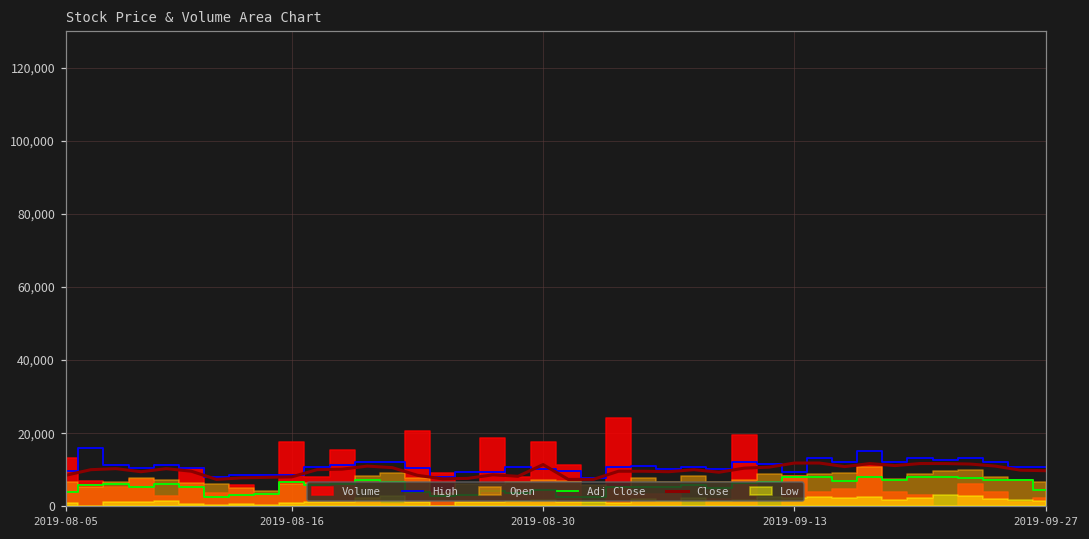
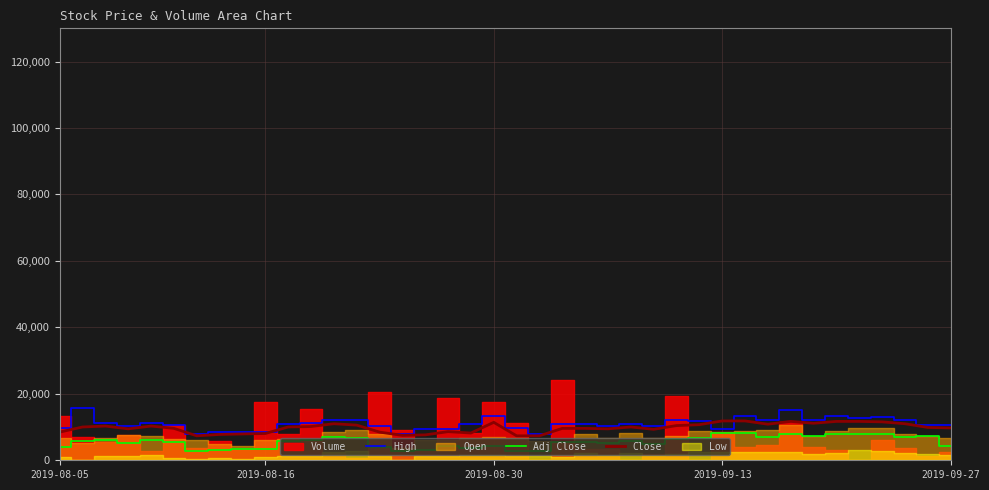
  {
    "High": {
      "2019-08-05": "10,000",
-     "2019-08-30": "10,000",
+     "2019-08-30": "13,000",
      "2019-09-13": "9,000",
      "2019-09-27": "11,000"
    },
    "Adj Close": {
      "2019-08-05": "4,000",
-     "2019-08-16": "7,000",
+     "2019-08-16": "4,000",
      "2019-09-13": "8,000",
      "2019-09-27": "4,000"
    },
    "Close": {
      "2019-08-05": "8,000",
      "2019-08-30": "11,000",
      "2019-09-13": "12,000",
      "2019-09-27": "10,000"
    }
  }
